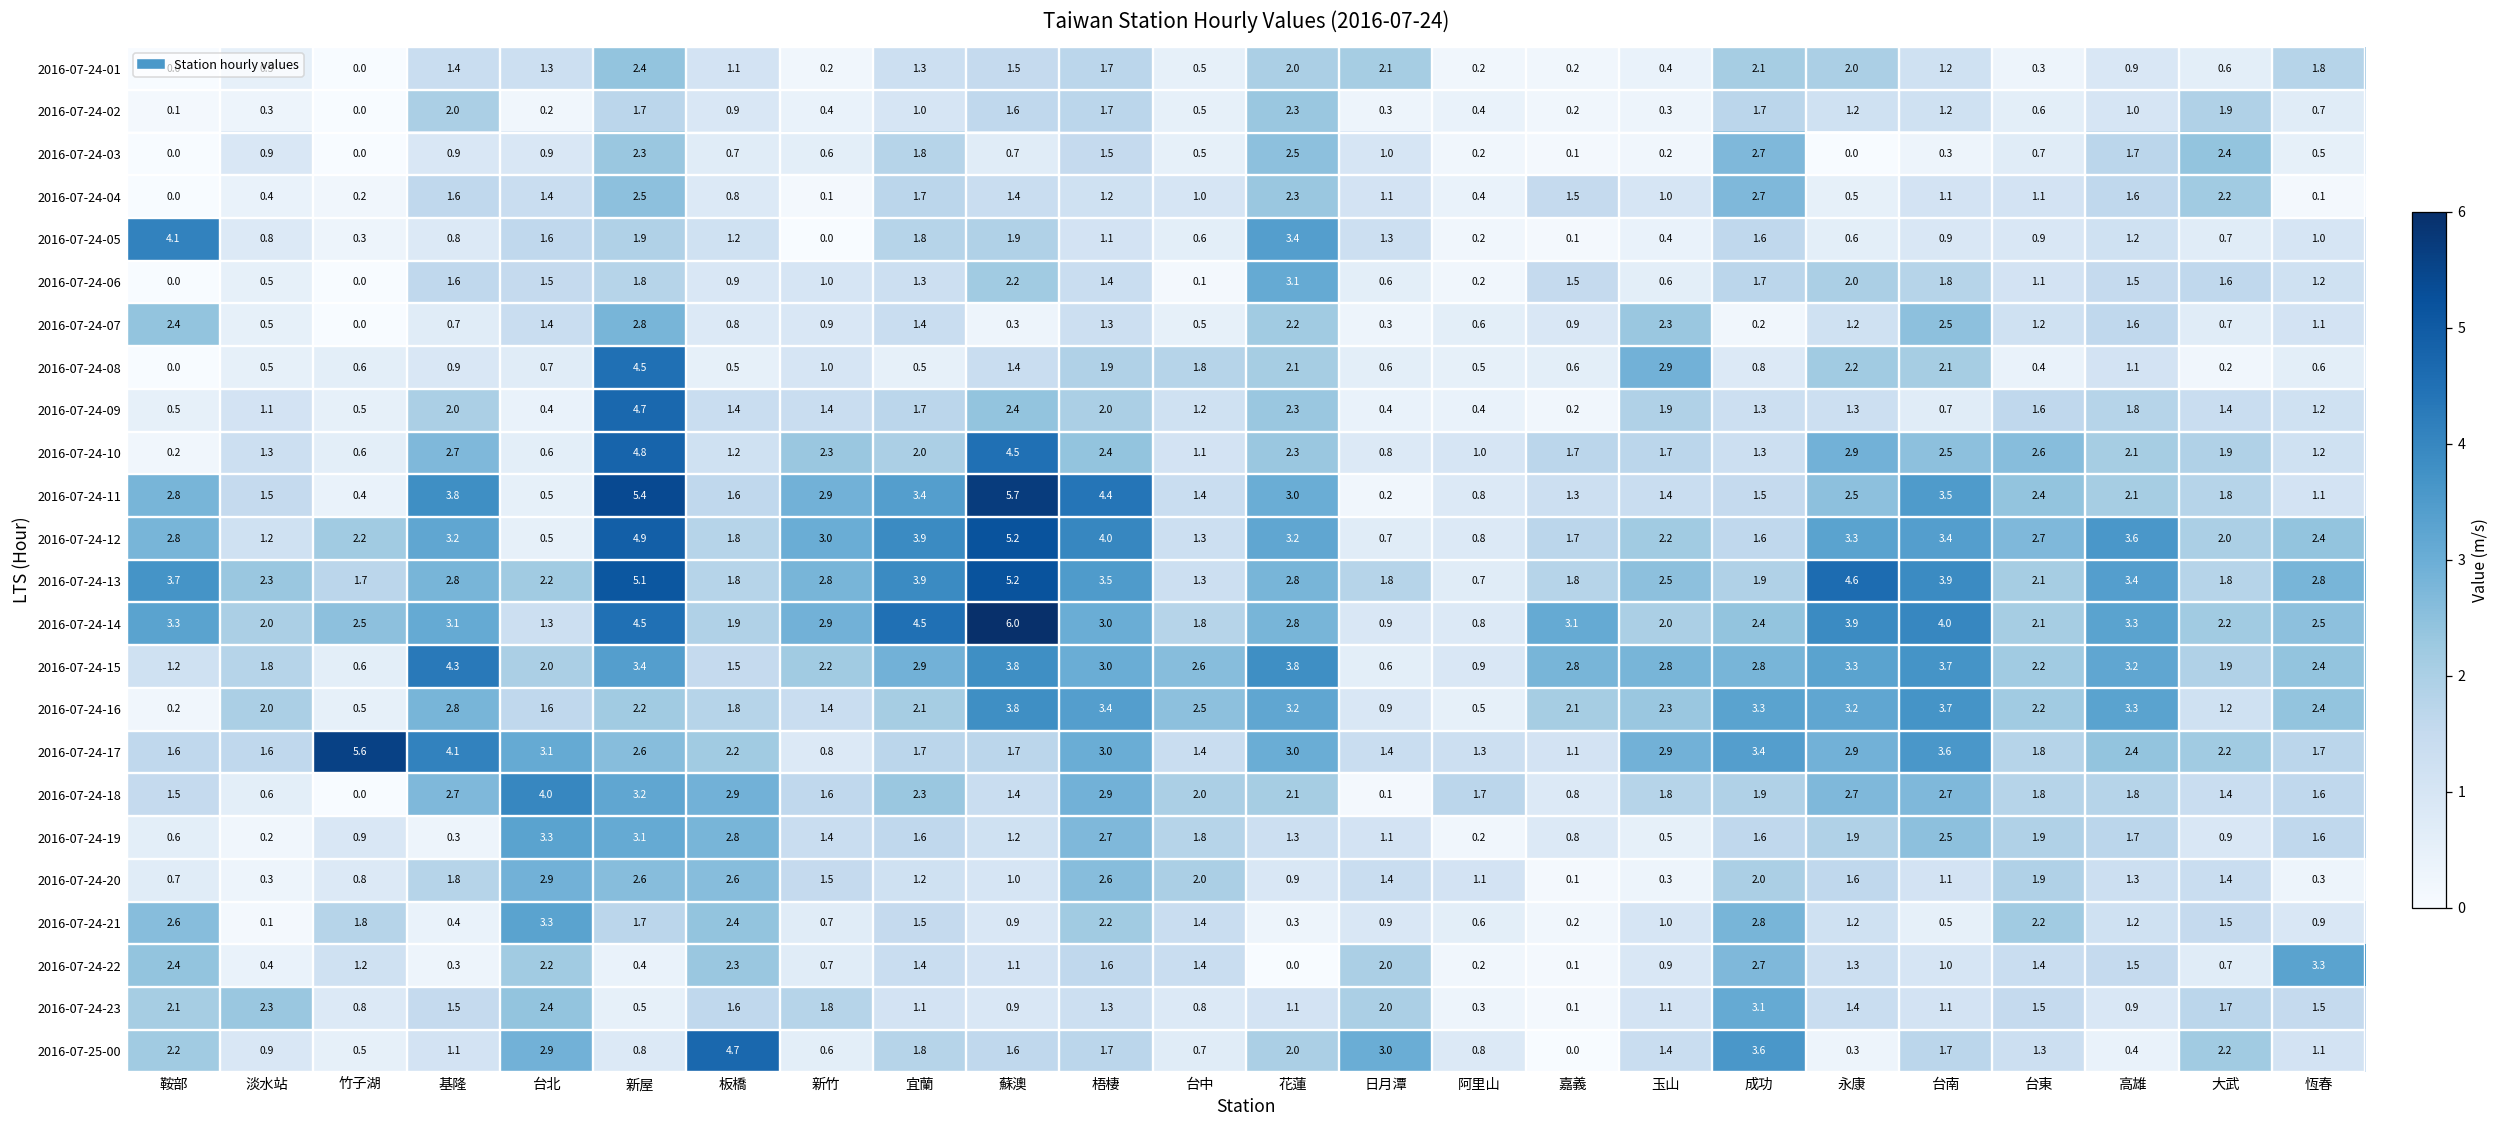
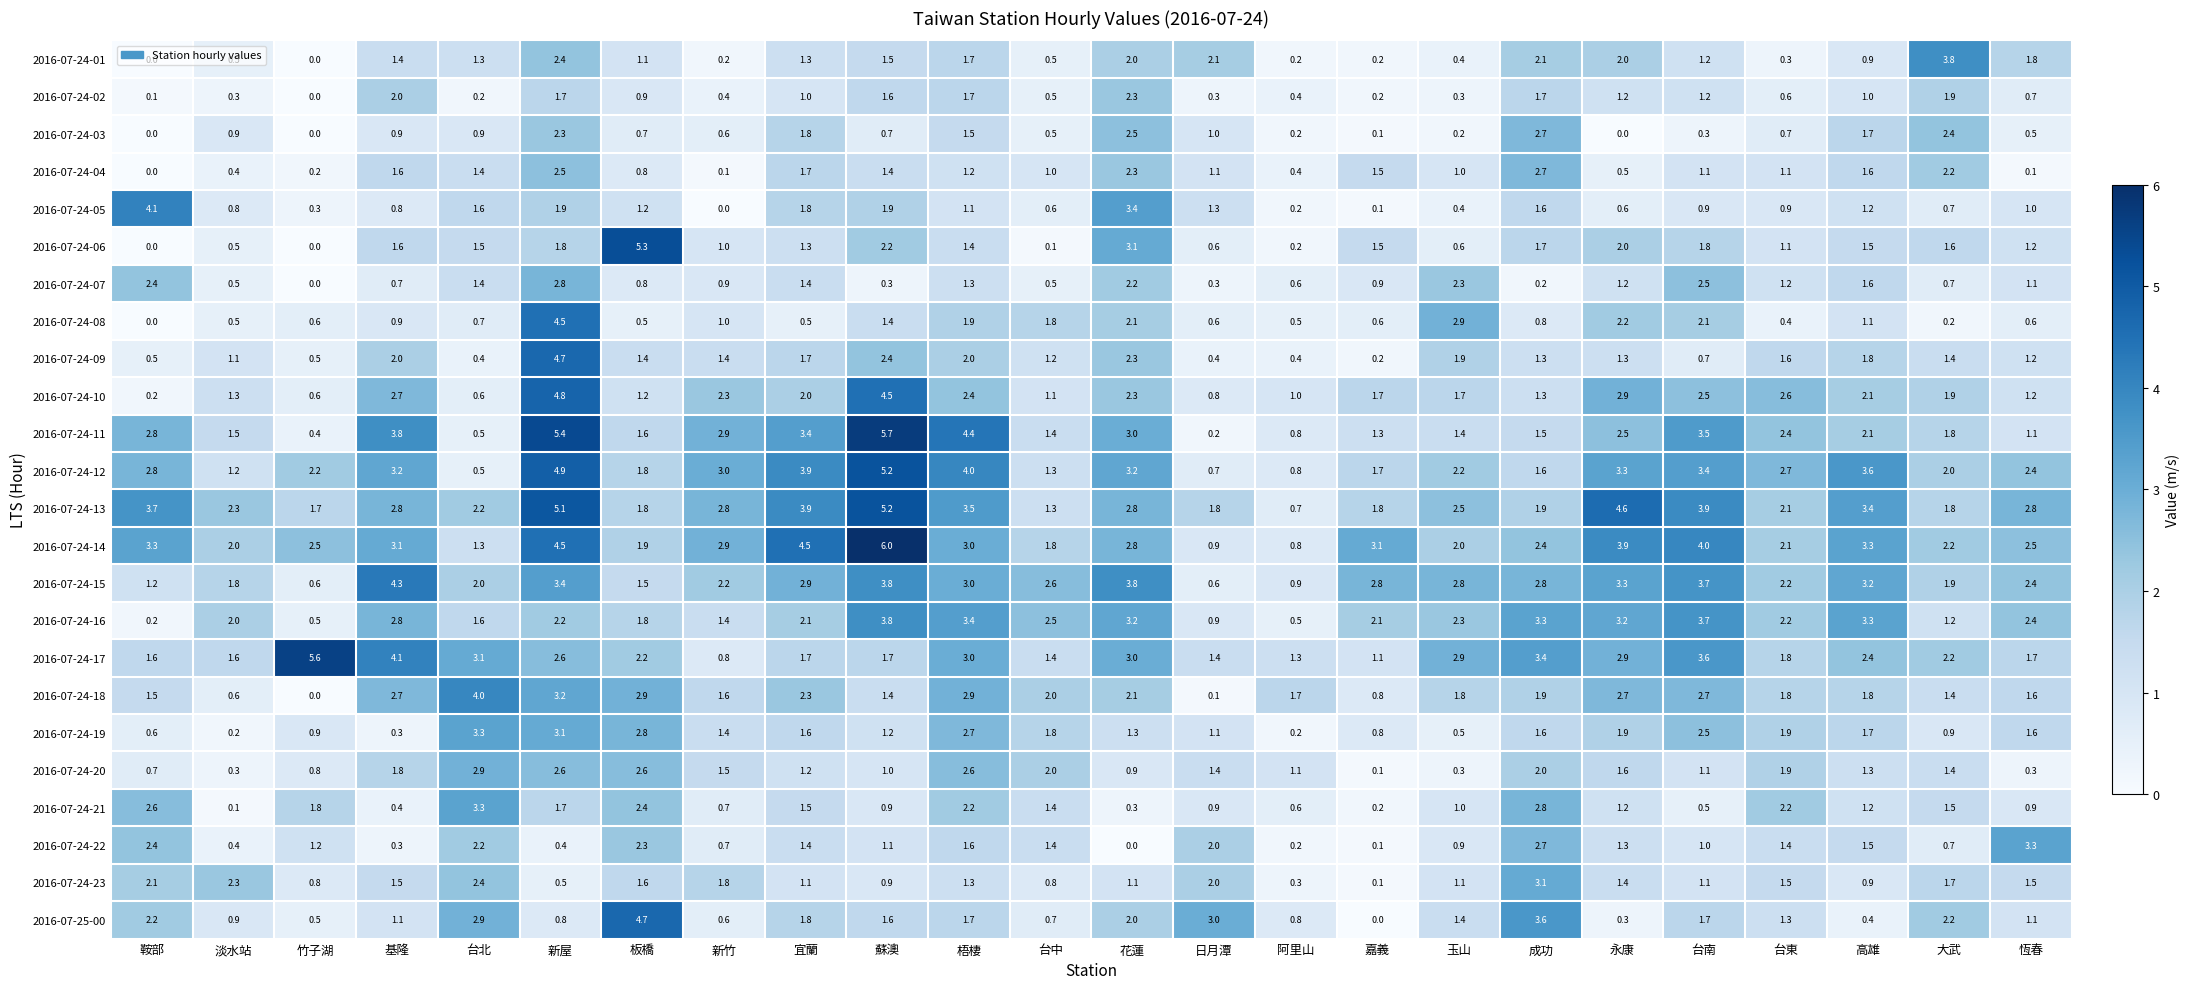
  {
    "2016-07-24-01": {
      "竹子湖": 0.0,
      "基隆": 1.4,
      "台北": 1.3,
      "新屋": 2.4,
      "板橋": 1.1,
      "新竹": 0.2,
      "宜蘭": 1.3,
      "蘇澳": 1.5,
      "梧棲": 1.7,
      "台中": 0.5,
      "花蓮": 2.0,
      "日月潭": 2.1,
      "阿里山": 0.2,
      "嘉義": 0.2,
      "玉山": 0.4,
      "成功": 2.1,
      "永康": 2.0,
      "台南": 1.2,
      "台東": 0.3,
      "高雄": 0.9,
-     "大武": 0.6,
+     "大武": 3.8,
      "恆春": 1.8
    },
    "2016-07-24-06": {
      "鞍部": 0.0,
      "淡水站": 0.5,
      "竹子湖": 0.0,
      "基隆": 1.6,
      "台北": 1.5,
      "新屋": 1.8,
-     "板橋": 0.9,
+     "板橋": 5.3,
      "新竹": 1.0,
      "宜蘭": 1.3,
      "蘇澳": 2.2,
      "梧棲": 1.4,
      "台中": 0.1,
      "花蓮": 3.1,
      "日月潭": 0.6,
      "阿里山": 0.2,
      "嘉義": 1.5,
      "玉山": 0.6,
      "成功": 1.7,
      "永康": 2.0,
      "台南": 1.8,
      "台東": 1.1,
      "高雄": 1.5,
      "大武": 1.6,
      "恆春": 1.2
    }
  }
